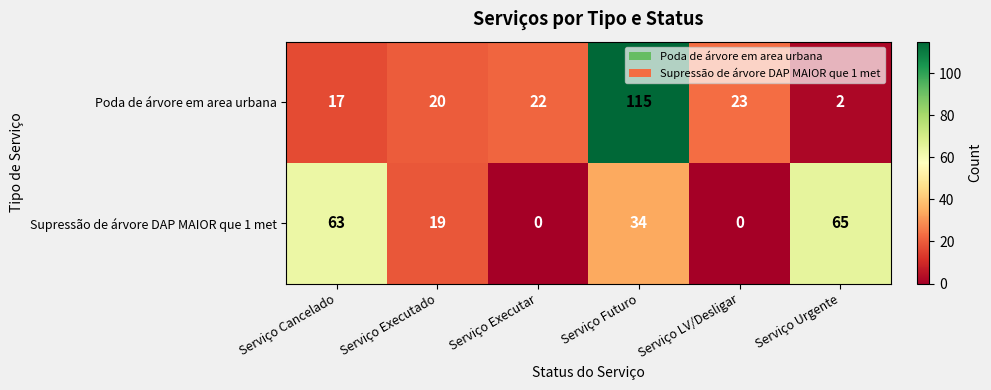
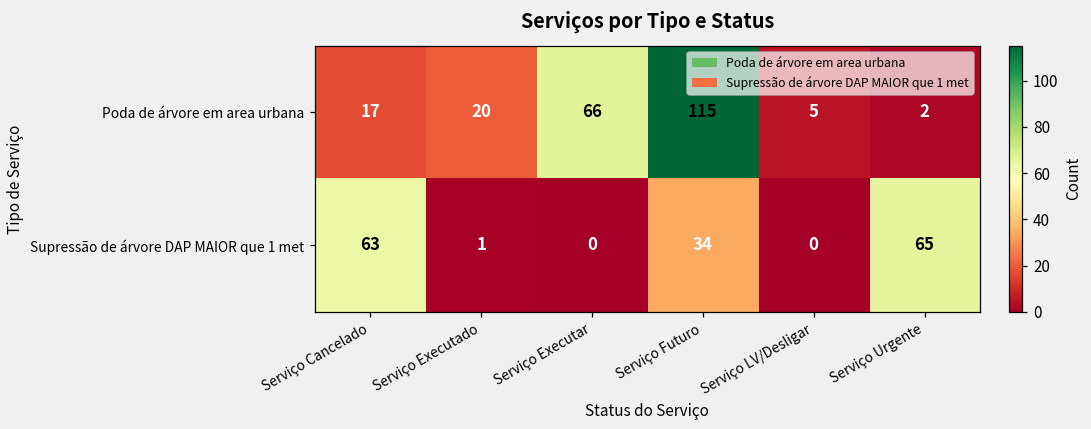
  {
    "Poda de árvore em area urbana": {
      "Serviço Cancelado": 17,
      "Serviço Executado": 20,
-     "Serviço Executar": 22,
+     "Serviço Executar": 66,
      "Serviço Futuro": 115,
-     "Serviço LV/Desligar": 23,
+     "Serviço LV/Desligar": 5,
      "Serviço Urgente": 2
    },
    "Supressão de árvore DAP MAIOR que 1 met": {
      "Serviço Cancelado": 63,
-     "Serviço Executado": 19,
+     "Serviço Executado": 1,
      "Serviço Executar": 0,
      "Serviço Futuro": 34,
      "Serviço LV/Desligar": 0,
      "Serviço Urgente": 65
    }
  }
